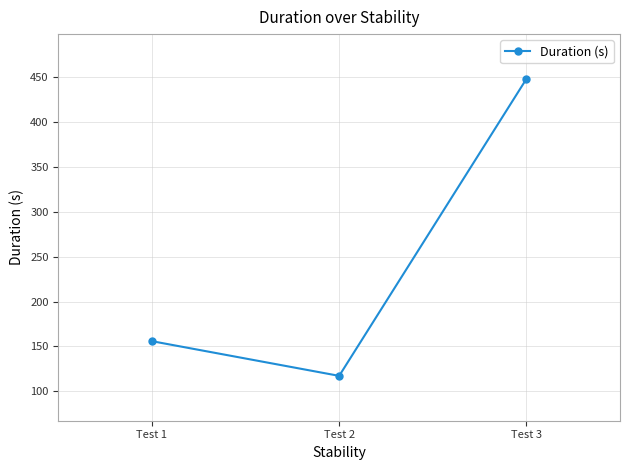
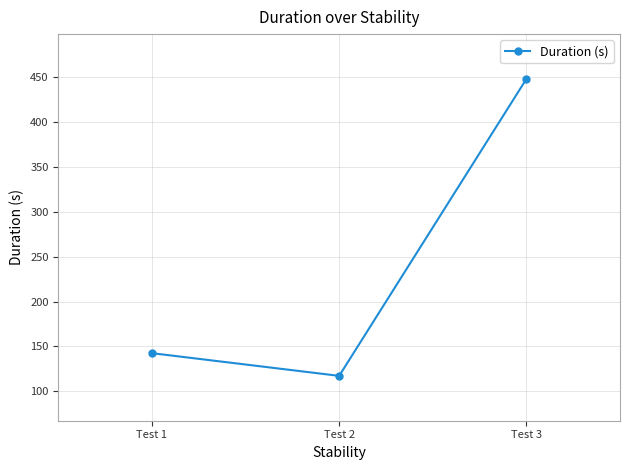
  {
-   "Test 1": 160,
+   "Test 1": 140,
    "Test 2": 120,
    "Test 3": 450
  }
